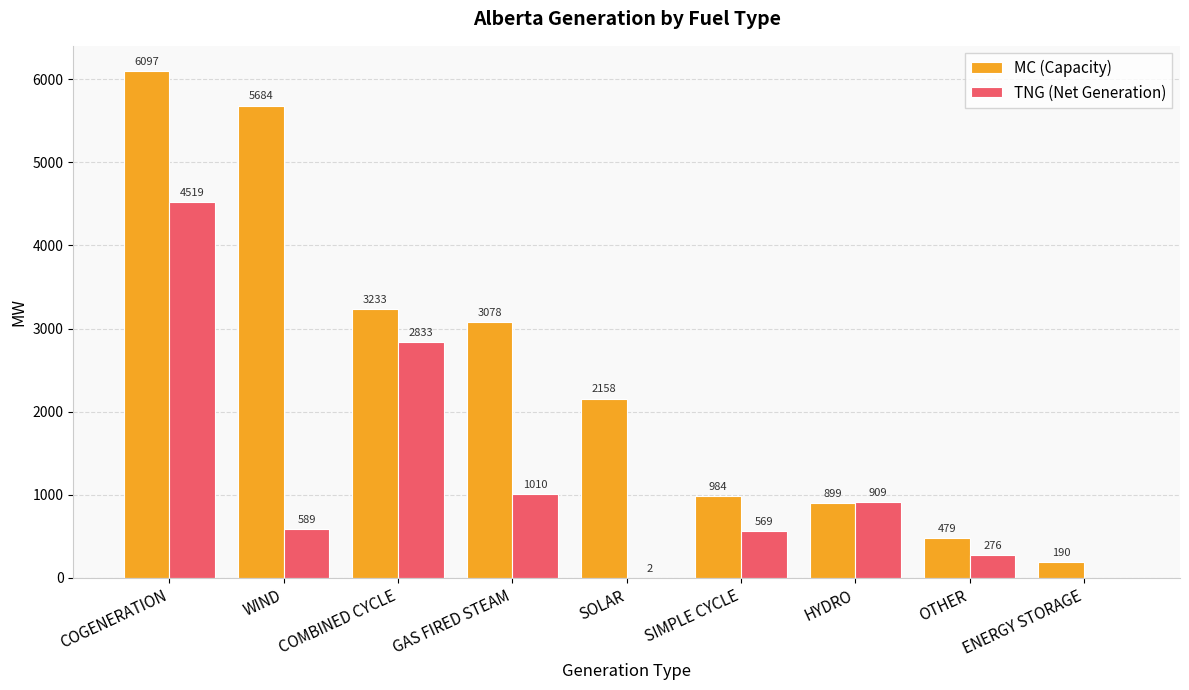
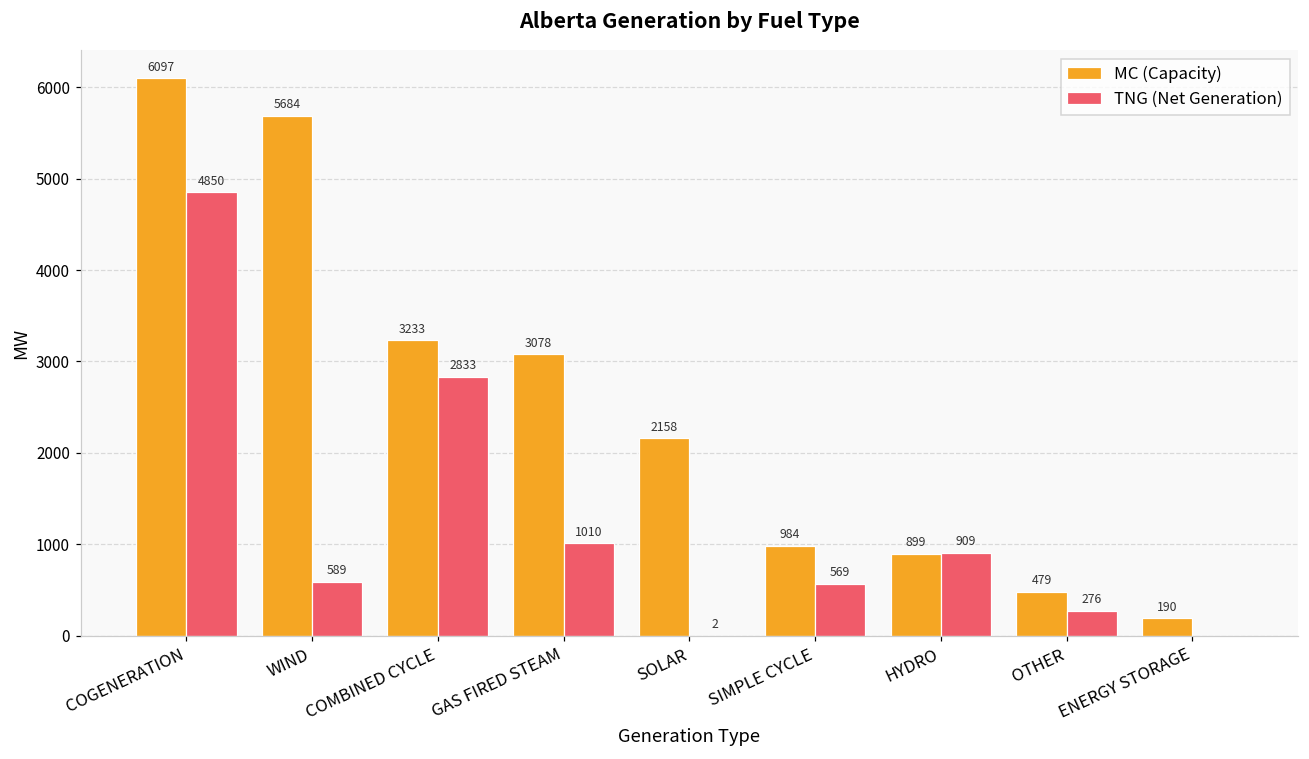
  {
    "MC (Capacity)": {
      "COGENERATION": 6097,
      "WIND": 5684,
      "COMBINED CYCLE": 3233,
      "GAS FIRED STEAM": 3078,
      "SOLAR": 2158,
      "SIMPLE CYCLE": 984,
      "HYDRO": 899,
      "OTHER": 479,
      "ENERGY STORAGE": 190
    },
    "TNG (Net Generation)": {
-     "COGENERATION": 4519,
+     "COGENERATION": 4850,
      "WIND": 589,
      "COMBINED CYCLE": 2833,
      "GAS FIRED STEAM": 1010,
      "SOLAR": 2,
      "SIMPLE CYCLE": 569,
      "HYDRO": 909,
      "OTHER": 276
    }
  }
